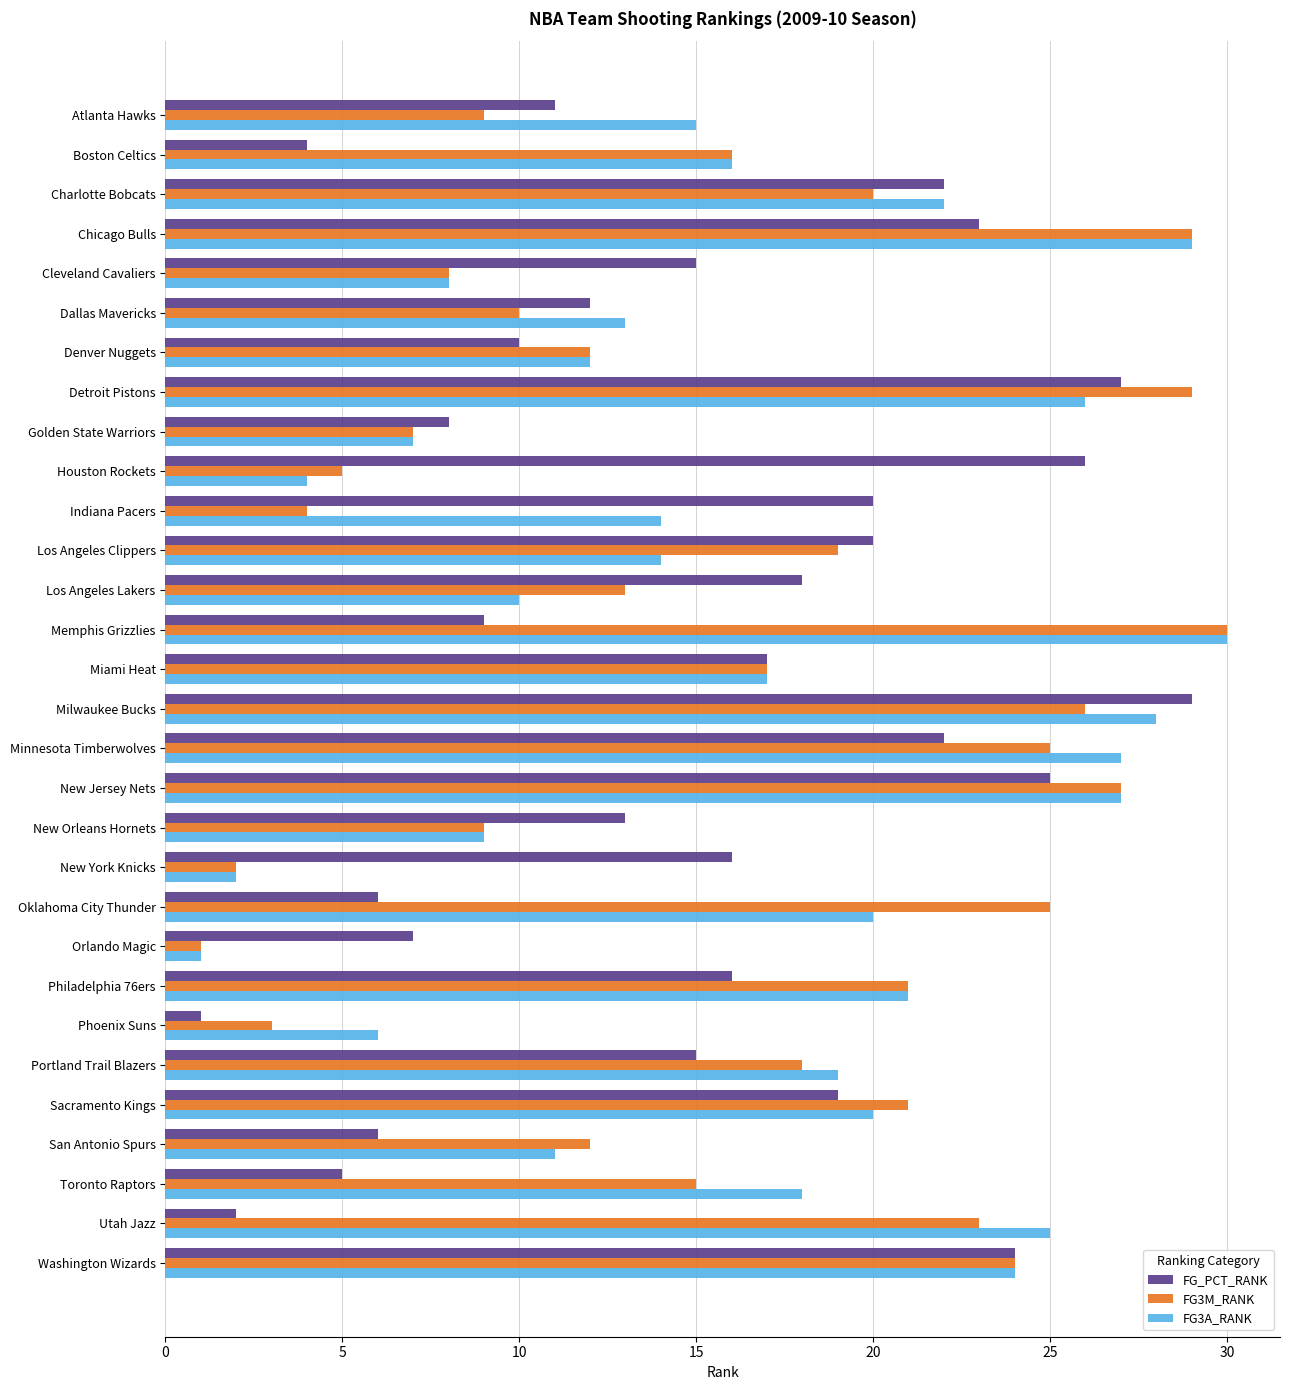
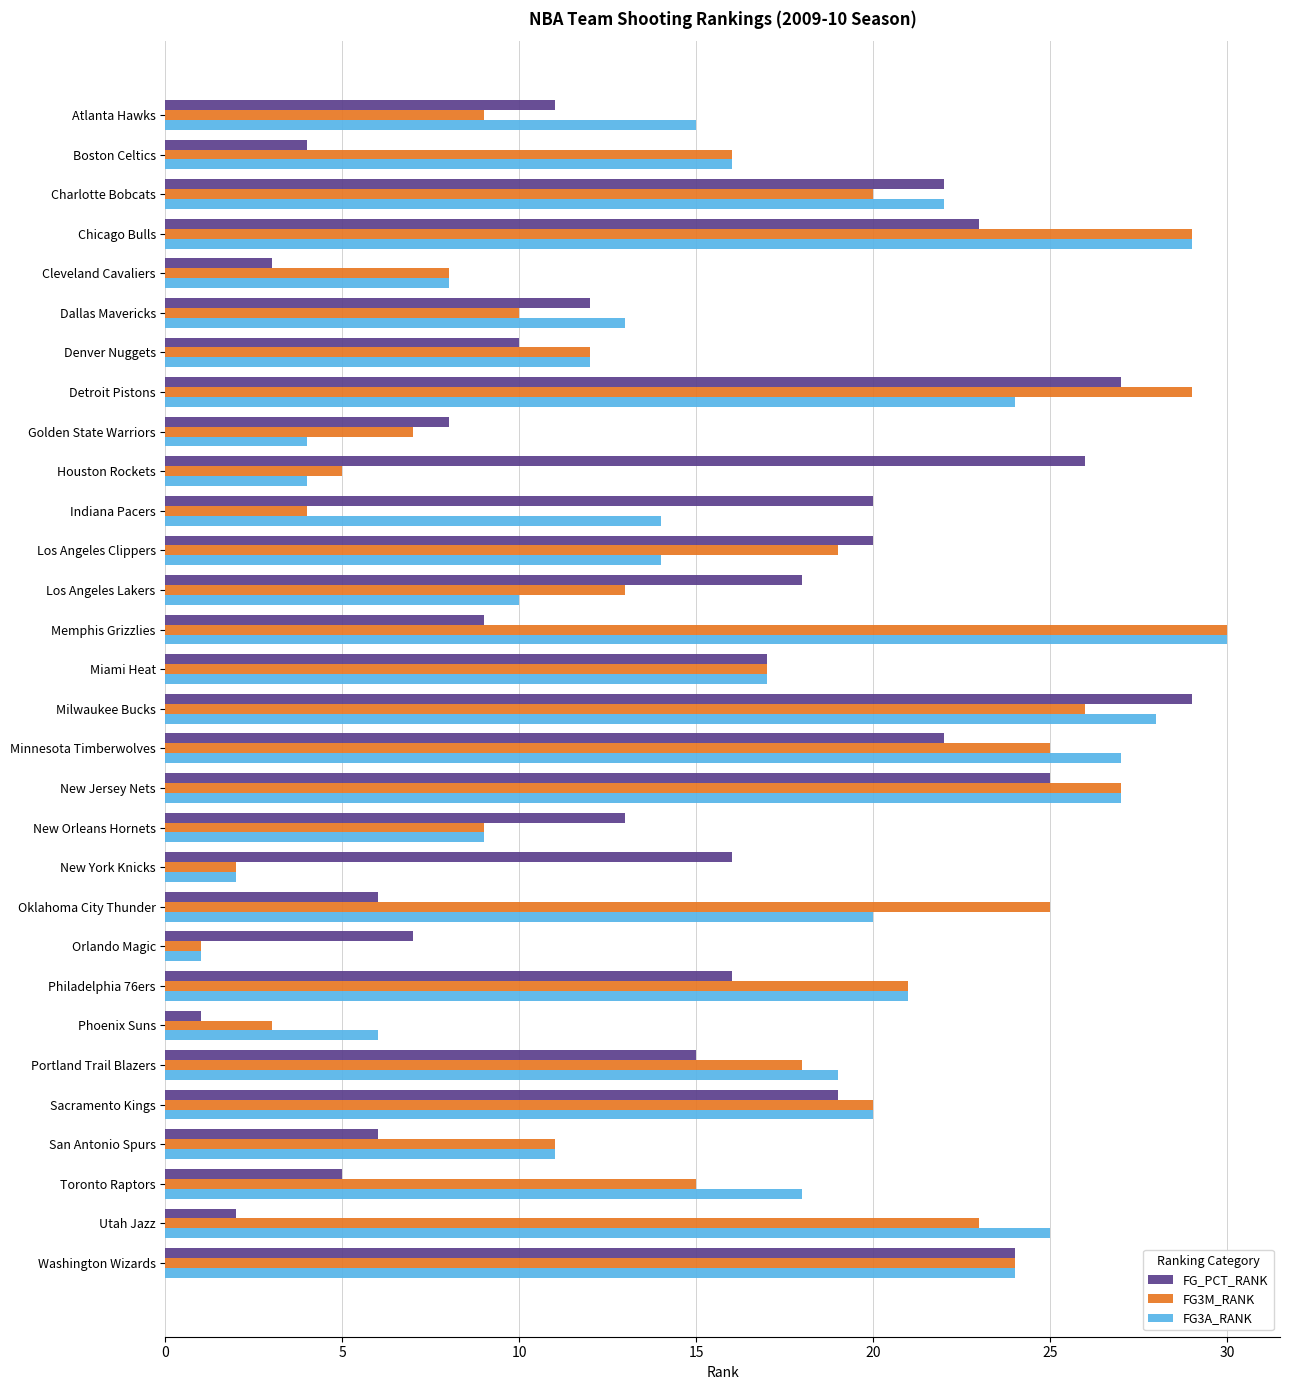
  {
    "FG_PCT_RANK": {
      "Atlanta Hawks": 11,
      "Boston Celtics": 4,
      "Charlotte Bobcats": 22,
      "Chicago Bulls": 23,
-     "Cleveland Cavaliers": 15,
+     "Cleveland Cavaliers": 3,
      "Dallas Mavericks": 12,
      "Denver Nuggets": 10,
      "Detroit Pistons": 27,
      "Golden State Warriors": 8,
      "Houston Rockets": 26,
      "Indiana Pacers": 20,
      "Los Angeles Clippers": 20,
      "Los Angeles Lakers": 18,
      "Memphis Grizzlies": 9,
      "Miami Heat": 17,
      "Milwaukee Bucks": 29,
      "Minnesota Timberwolves": 22,
      "New Jersey Nets": 25,
      "New Orleans Hornets": 13,
      "New York Knicks": 16,
      "Oklahoma City Thunder": 6,
      "Orlando Magic": 7,
      "Philadelphia 76ers": 16,
      "Phoenix Suns": 1,
      "Portland Trail Blazers": 15,
      "Sacramento Kings": 19,
      "San Antonio Spurs": 6,
      "Toronto Raptors": 5,
      "Utah Jazz": 2,
      "Washington Wizards": 24
    },
    "FG3M_RANK": {
      "Atlanta Hawks": 9,
      "Boston Celtics": 16,
      "Charlotte Bobcats": 20,
      "Chicago Bulls": 29,
      "Cleveland Cavaliers": 8,
      "Dallas Mavericks": 10,
      "Denver Nuggets": 12,
      "Detroit Pistons": 29,
      "Golden State Warriors": 7,
      "Houston Rockets": 5,
      "Indiana Pacers": 4,
      "Los Angeles Clippers": 19,
      "Los Angeles Lakers": 13,
      "Memphis Grizzlies": 30,
      "Miami Heat": 17,
      "Milwaukee Bucks": 26,
      "Minnesota Timberwolves": 25,
      "New Jersey Nets": 27,
      "New Orleans Hornets": 9,
      "New York Knicks": 2,
      "Oklahoma City Thunder": 25,
      "Orlando Magic": 1,
      "Philadelphia 76ers": 21,
      "Phoenix Suns": 3,
      "Portland Trail Blazers": 18,
-     "Sacramento Kings": 21,
-     "San Antonio Spurs": 12,
+     "Sacramento Kings": 20,
+     "San Antonio Spurs": 11,
      "Toronto Raptors": 15,
      "Utah Jazz": 23,
      "Washington Wizards": 24
    },
    "FG3A_RANK": {
      "Atlanta Hawks": 15,
      "Boston Celtics": 16,
      "Charlotte Bobcats": 22,
      "Chicago Bulls": 29,
      "Cleveland Cavaliers": 8,
      "Dallas Mavericks": 13,
      "Denver Nuggets": 12,
-     "Detroit Pistons": 26,
-     "Golden State Warriors": 7,
+     "Detroit Pistons": 24,
+     "Golden State Warriors": 4,
      "Houston Rockets": 4,
      "Indiana Pacers": 14,
      "Los Angeles Clippers": 14,
      "Los Angeles Lakers": 10,
      "Memphis Grizzlies": 30,
      "Miami Heat": 17,
      "Milwaukee Bucks": 28,
      "Minnesota Timberwolves": 27,
      "New Jersey Nets": 27,
      "New Orleans Hornets": 9,
      "New York Knicks": 2,
      "Oklahoma City Thunder": 20,
      "Orlando Magic": 1,
      "Philadelphia 76ers": 21,
      "Phoenix Suns": 6,
      "Portland Trail Blazers": 19,
      "Sacramento Kings": 20,
      "San Antonio Spurs": 11,
      "Toronto Raptors": 18,
      "Utah Jazz": 25,
      "Washington Wizards": 24
    }
  }
